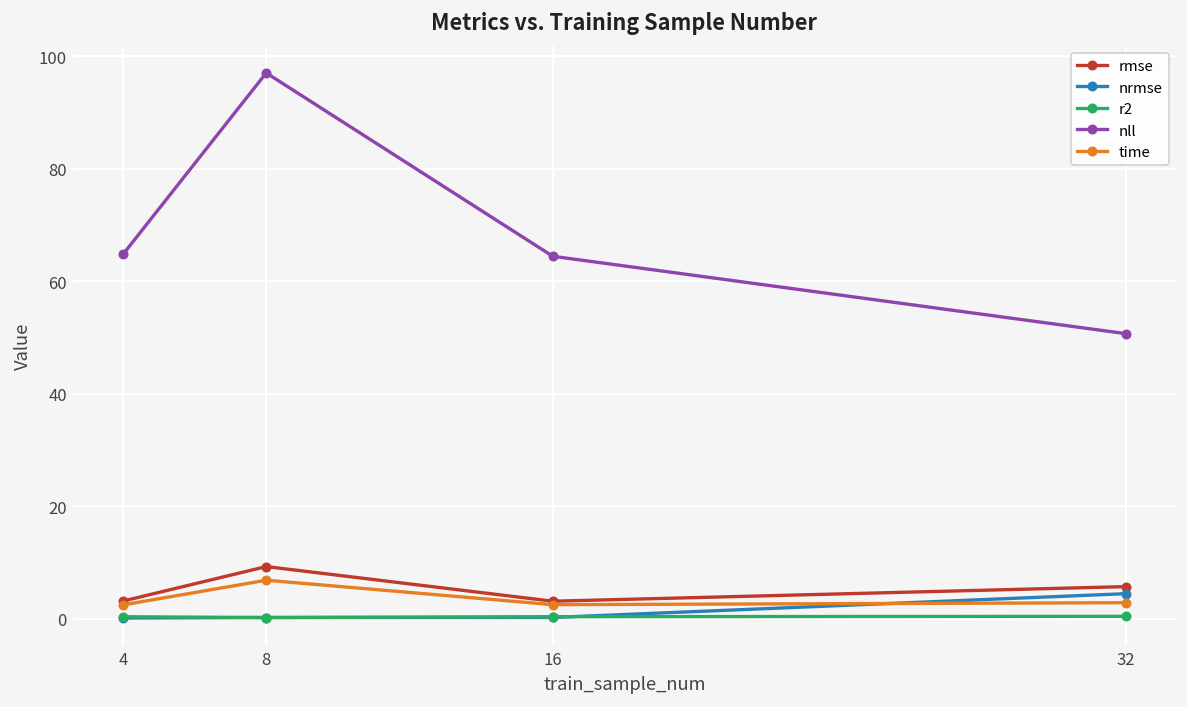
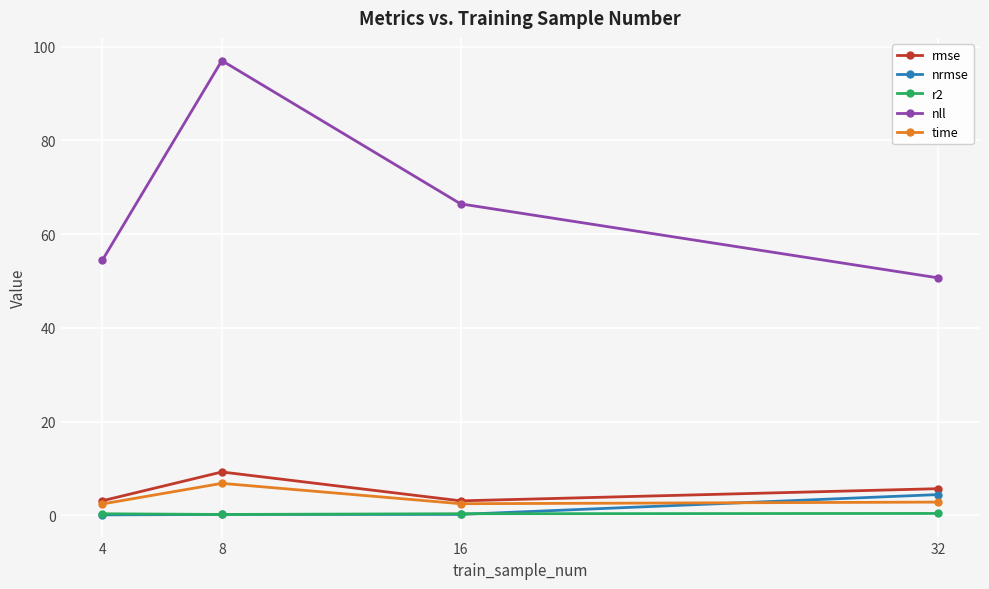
  {
    "rmse": {
      "4": 3,
      "8": 9,
      "16": 3,
      "32": 6
    },
    "nrmse": {
      "32": 4
    },
    "r2": {
      "32": 0
    },
    "nll": {
-     "4": 65,
+     "4": 54,
      "8": 97,
-     "16": 64,
+     "16": 66,
      "32": 51
    },
    "time": {
      "4": 2,
      "8": 7,
      "16": 2,
      "32": 3
    }
  }
